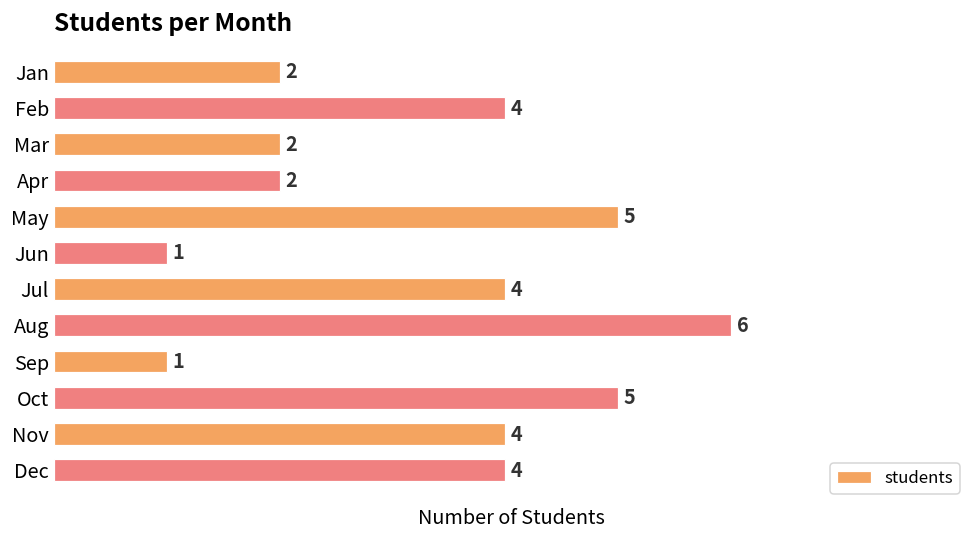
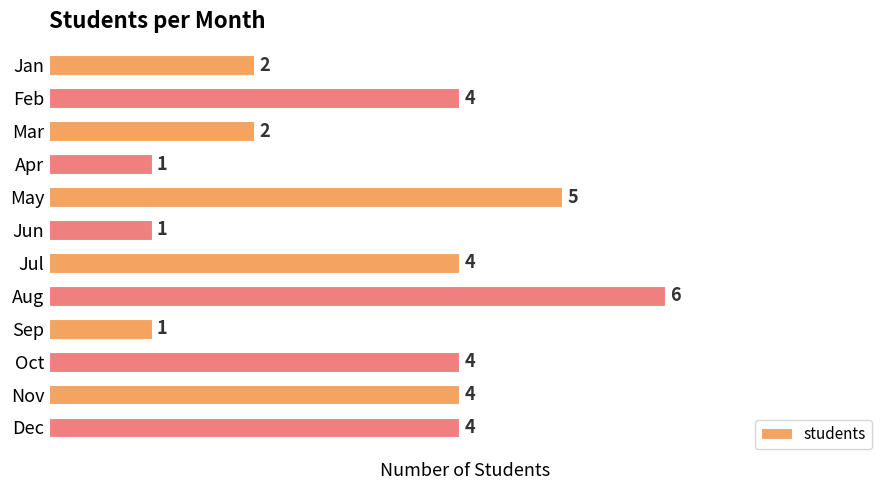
  {
    "Jan": 2,
    "Feb": 4,
    "Mar": 2,
-   "Apr": 2,
+   "Apr": 1,
    "May": 5,
    "Jun": 1,
    "Jul": 4,
    "Aug": 6,
    "Sep": 1,
-   "Oct": 5,
+   "Oct": 4,
    "Nov": 4,
    "Dec": 4
  }
